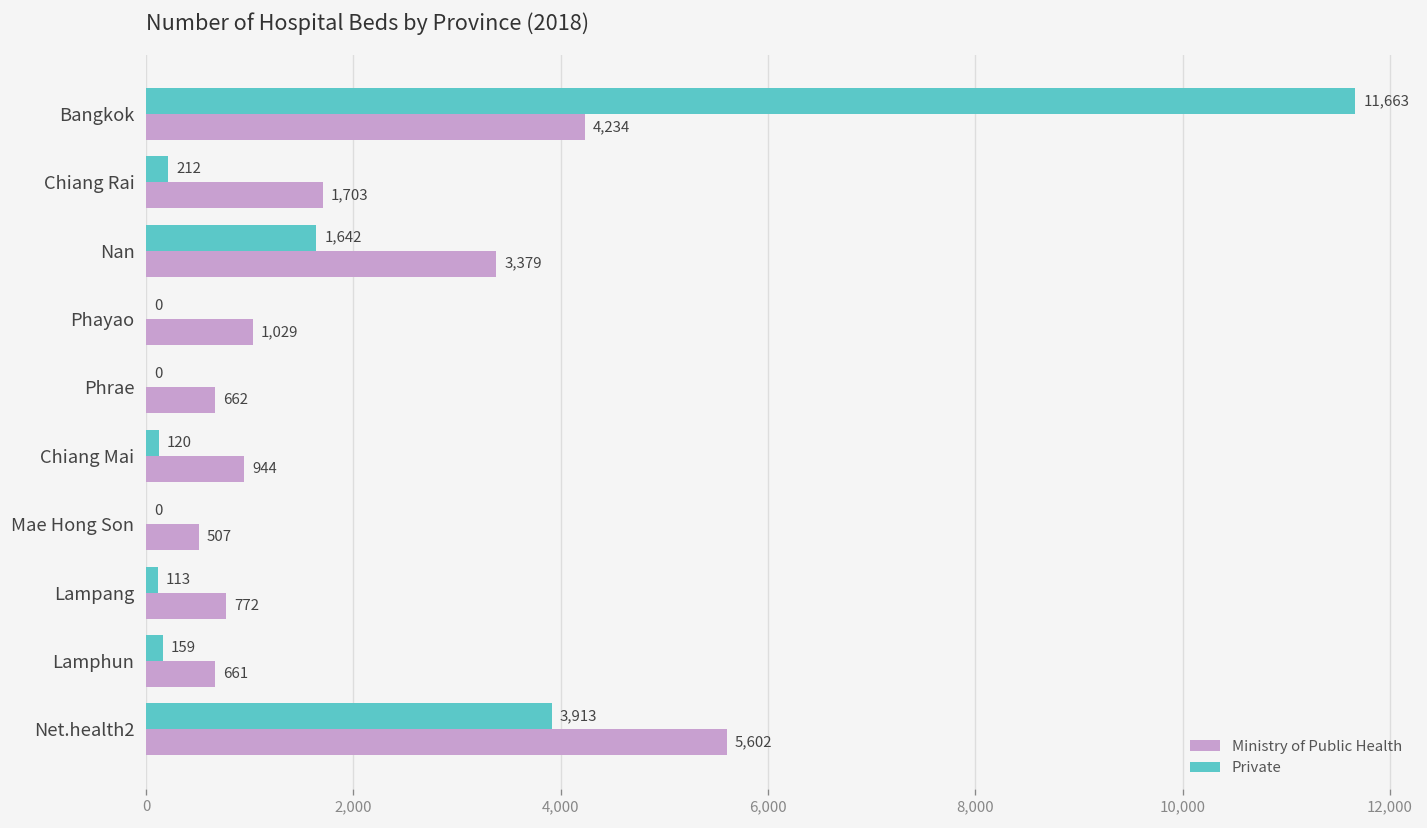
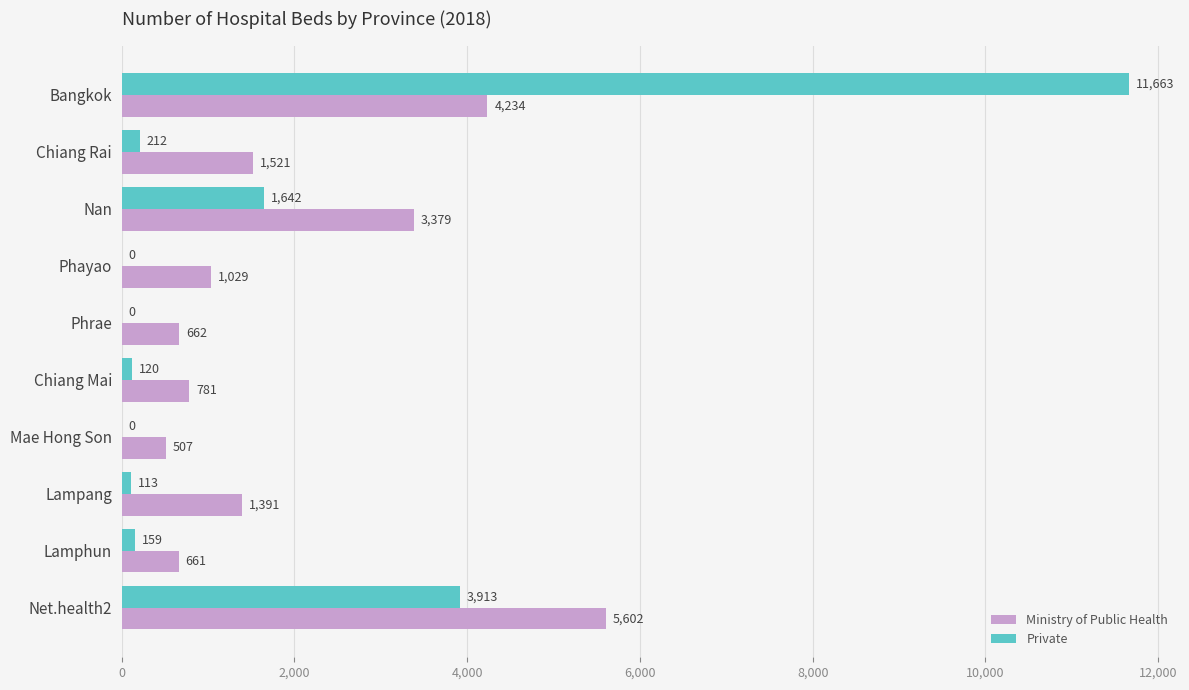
  {
    "Ministry of Public Health": {
      "Bangkok": "4,234",
-     "Chiang Rai": "1,703",
+     "Chiang Rai": "1,521",
      "Nan": "3,379",
      "Phayao": "1,029",
      "Phrae": "662",
-     "Chiang Mai": "944",
+     "Chiang Mai": "781",
      "Mae Hong Son": "507",
-     "Lampang": "772",
+     "Lampang": "1,391",
      "Lamphun": "661",
      "Net.health2": "5,602"
    },
    "Private": {
      "Bangkok": "11,663",
      "Chiang Rai": "212",
      "Nan": "1,642",
      "Phayao": "0",
      "Phrae": "0",
      "Chiang Mai": "120",
      "Mae Hong Son": "0",
      "Lampang": "113",
      "Lamphun": "159",
      "Net.health2": "3,913"
    }
  }
